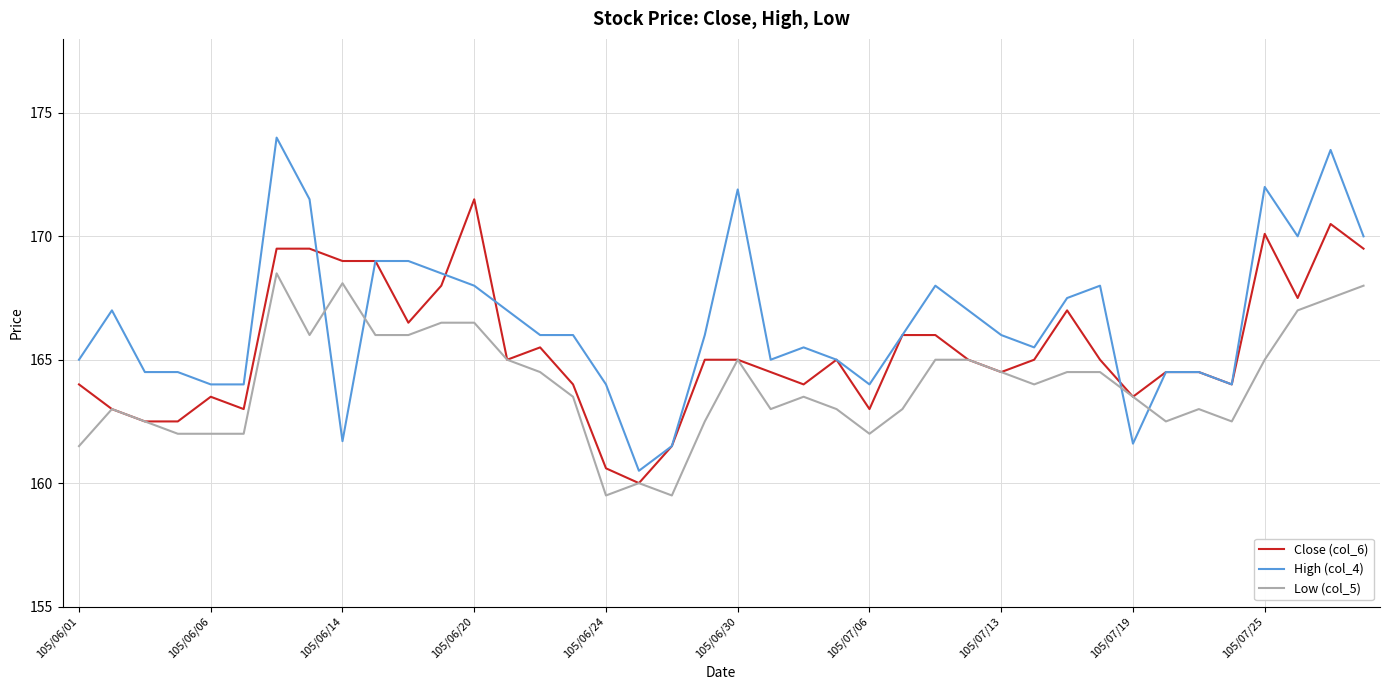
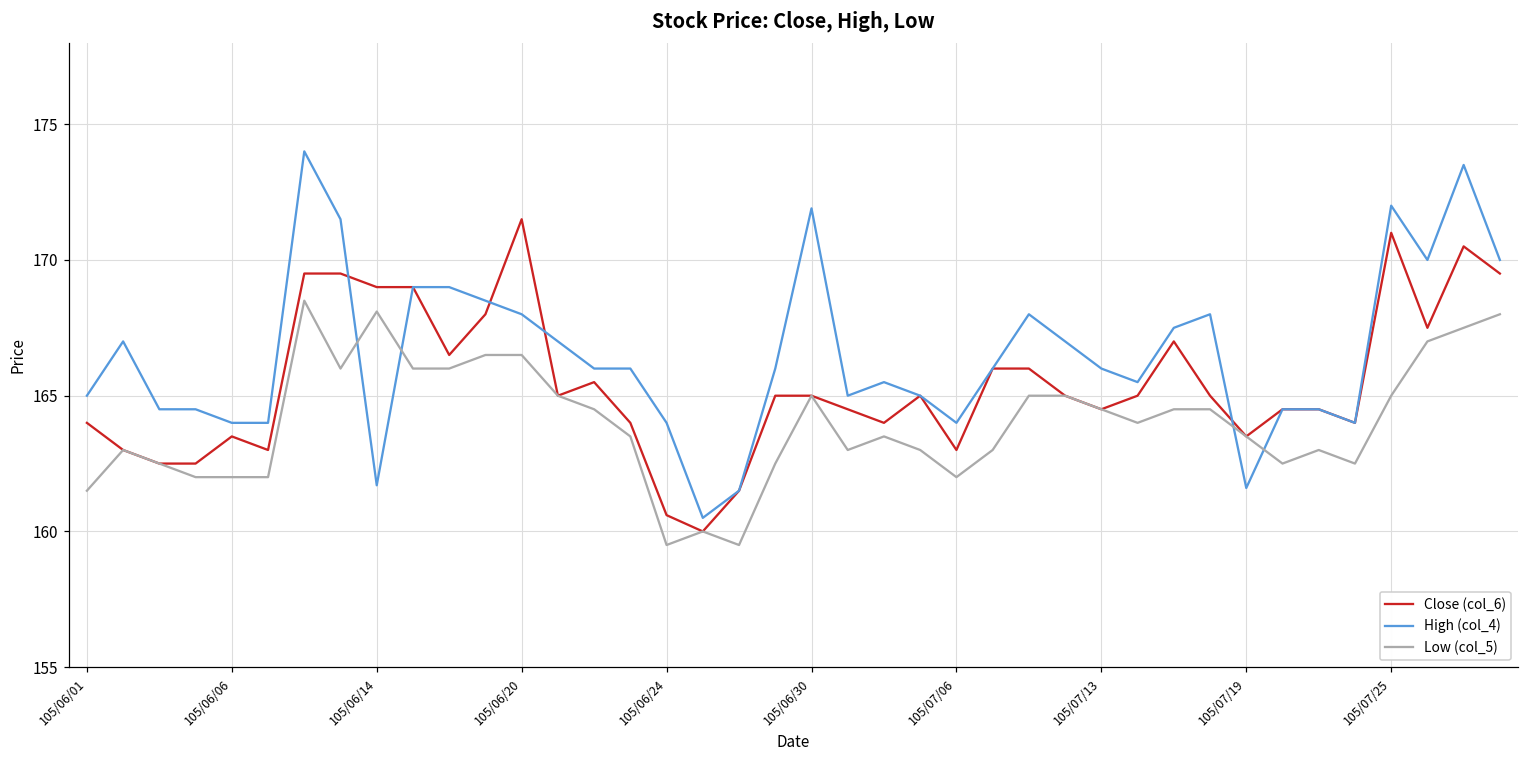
  {
    "Close (col_6)": {
      "105/06/01": 164.0,
      "105/06/06": 163.5,
      "105/06/14": 169.0,
      "105/06/20": 171.5,
      "105/06/24": 160.6,
      "105/07/06": 163.0,
-     "105/07/25": 170.1
+     "105/07/25": 171.0
    },
    "High (col_4)": {
      "105/06/01": 165.0,
      "105/06/06": 164.0,
      "105/06/14": 161.7,
      "105/06/20": 168.0,
      "105/06/24": 164.0,
      "105/06/30": 171.9,
      "105/07/06": 164.0,
      "105/07/13": 166.0,
      "105/07/19": 161.6,
      "105/07/25": 172.0
    },
    "Low (col_5)": {
      "105/06/01": 161.5,
      "105/06/06": 162.0,
      "105/06/14": 168.1,
      "105/06/20": 166.5,
      "105/06/24": 159.5,
      "105/07/06": 162.0,
      "105/07/25": 165.0
    }
  }
